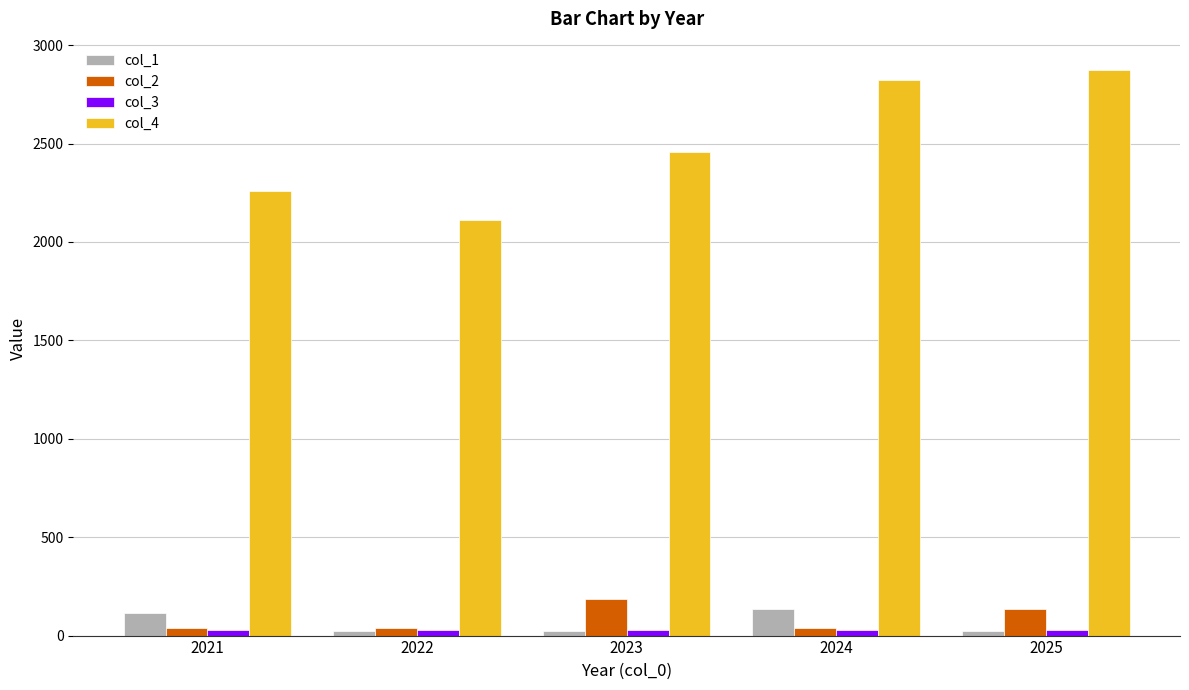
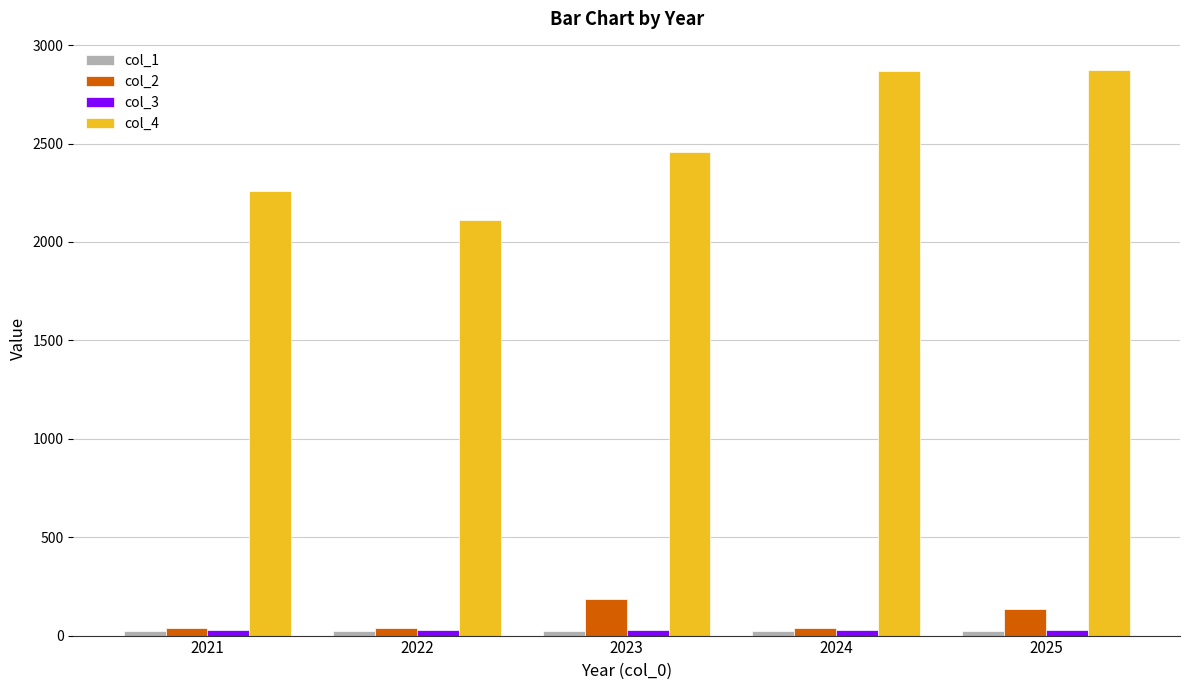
  {
    "col_1": {
-     "2021": 120,
+     "2021": 20,
      "2022": 30,
      "2023": 30,
-     "2024": 140,
+     "2024": 30,
      "2025": 30
    },
    "col_2": {
      "2021": 40,
      "2022": 40,
      "2023": 180,
      "2024": 40,
      "2025": 130
    },
    "col_3": {
      "2021": 30,
      "2022": 30,
      "2023": 30,
      "2024": 30,
      "2025": 30
    },
    "col_4": {
      "2021": 2260,
      "2022": 2110,
      "2023": 2460,
-     "2024": 2820,
+     "2024": 2870,
      "2025": 2870
    }
  }
